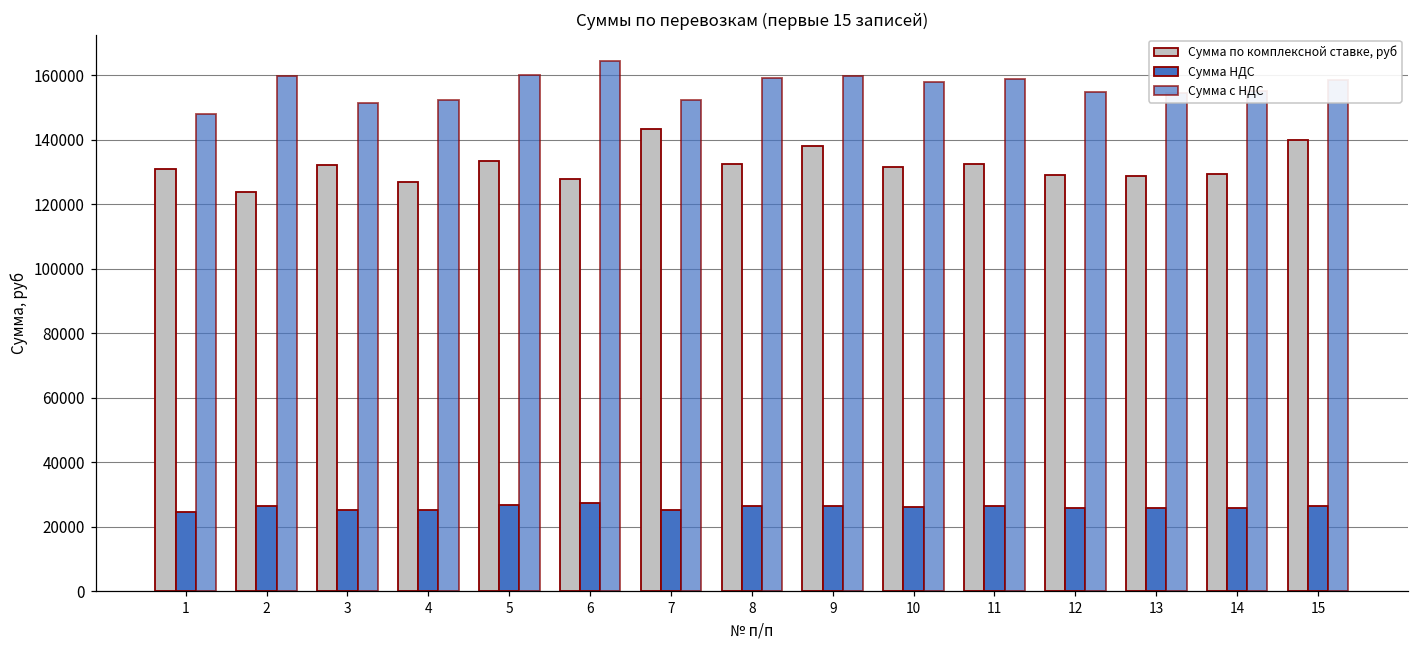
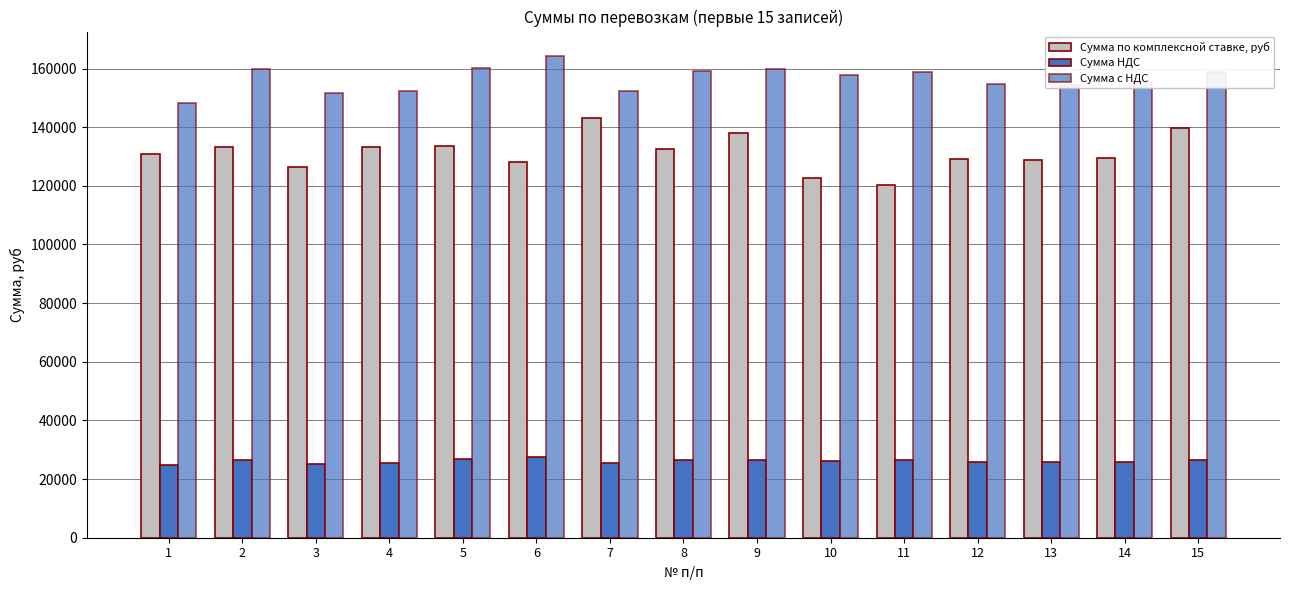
  {
    "Сумма по комплексной ставке, руб": {
      "1": 131000,
-     "2": 124000,
-     "3": 132000,
-     "4": 127000,
+     "2": 133000,
+     "3": 126000,
+     "4": 133000,
      "5": 133000,
      "6": 128000,
      "7": 143000,
      "8": 133000,
      "9": 138000,
-     "10": 132000,
-     "11": 132000,
+     "10": 123000,
+     "11": 120000,
      "12": 129000,
      "13": 129000,
      "14": 129000,
      "15": 140000
    }
  }
